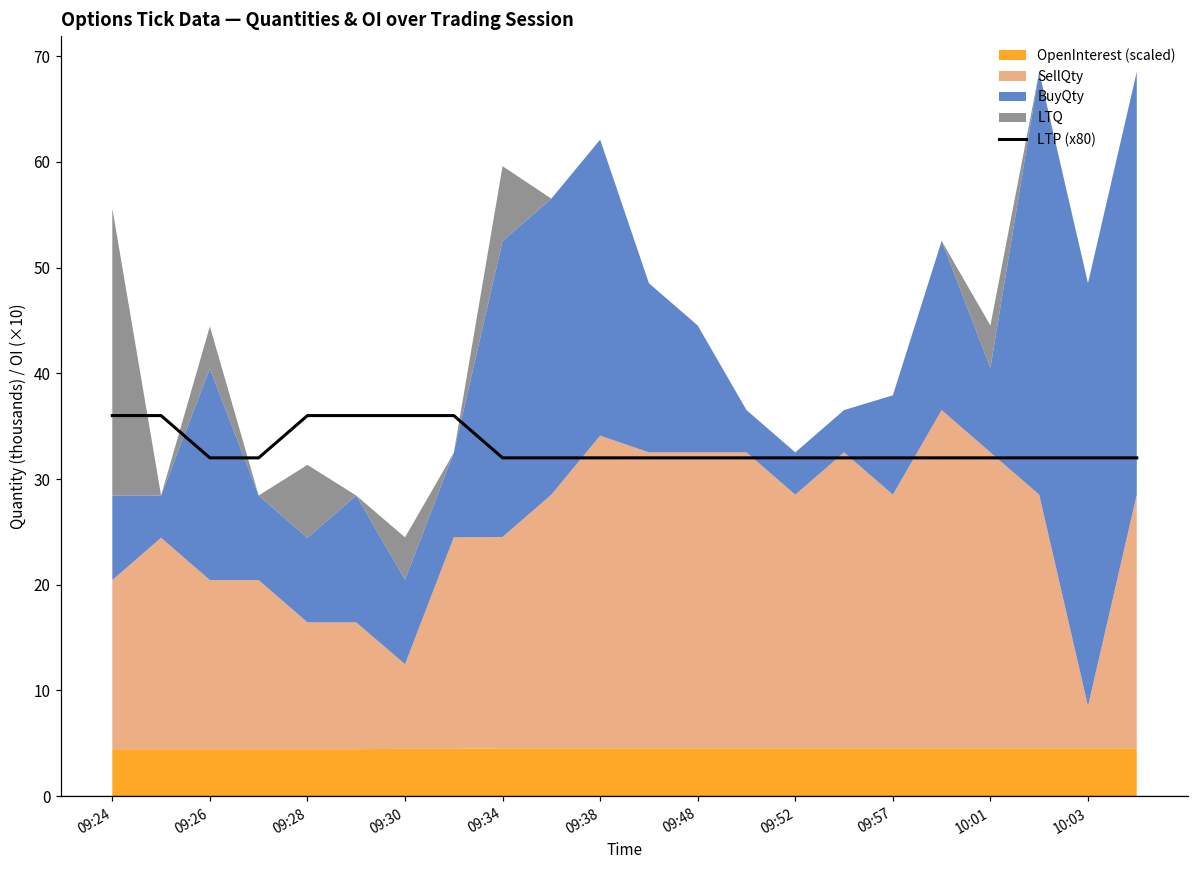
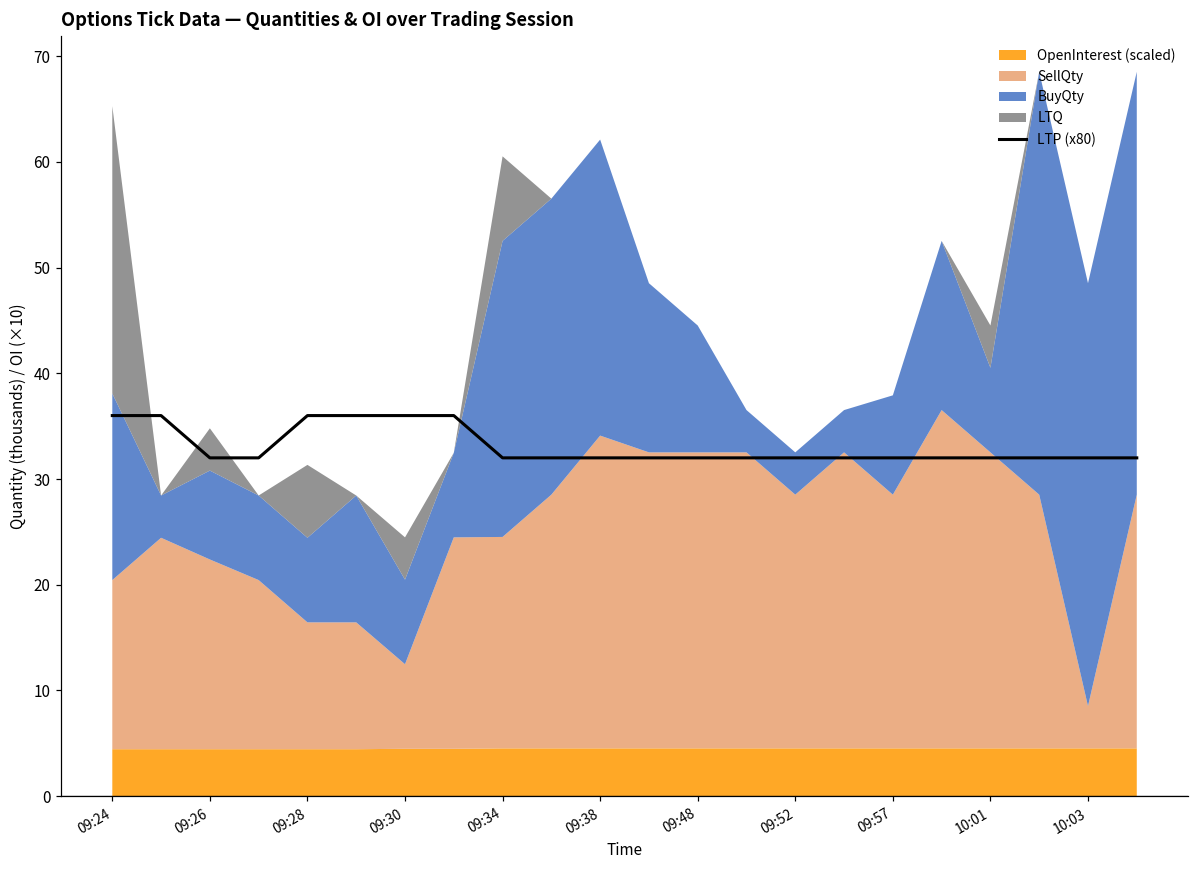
  {
    "LTP (x80)": {
      "09:24": 36,
      "09:26": 32,
      "09:28": 36,
      "09:30": 36,
      "09:34": 32,
      "09:38": 32,
      "09:48": 32,
      "09:52": 32,
      "09:57": 32,
      "10:01": 32,
      "10:03": 32
    },
    "OpenInterest (scaled)": {
      "09:24": 4,
      "09:26": 4,
      "09:28": 4,
      "09:30": 4,
      "09:34": 5,
      "09:38": 5,
      "09:48": 5,
      "09:52": 5,
      "09:57": 5,
      "10:01": 5,
      "10:03": 5
    },
    "SellQty": {
      "09:24": 16,
-     "09:26": 16,
+     "09:26": 18,
      "09:28": 12,
      "09:30": 8,
      "09:34": 20,
      "09:38": 30,
      "09:48": 28,
      "09:52": 24,
      "09:57": 24,
      "10:01": 28,
      "10:03": 4
    },
    "BuyQty": {
-     "09:24": 8,
-     "09:26": 20,
+     "09:24": 18,
+     "09:26": 8,
      "09:28": 8,
      "09:30": 8,
      "09:34": 28,
      "10:01": 8
    },
    "LTQ": {
      "09:24": 27,
      "09:26": 4,
      "09:28": 7,
      "09:30": 4,
-     "09:34": 7,
+     "09:34": 8,
      "10:01": 4
    }
  }
